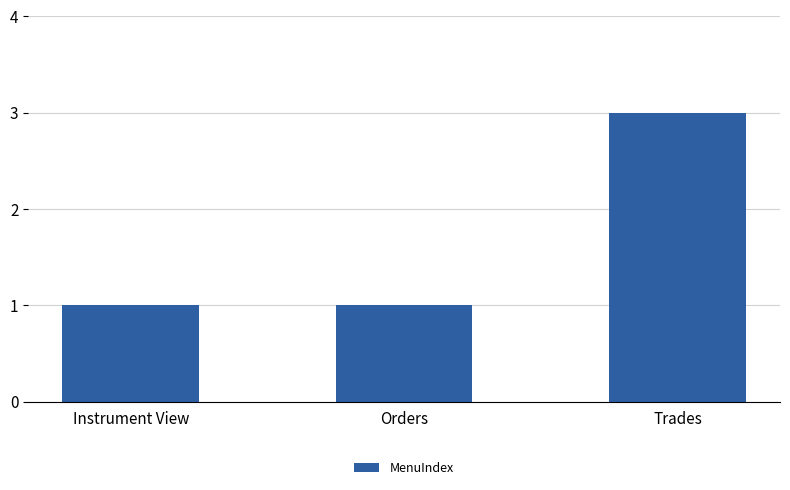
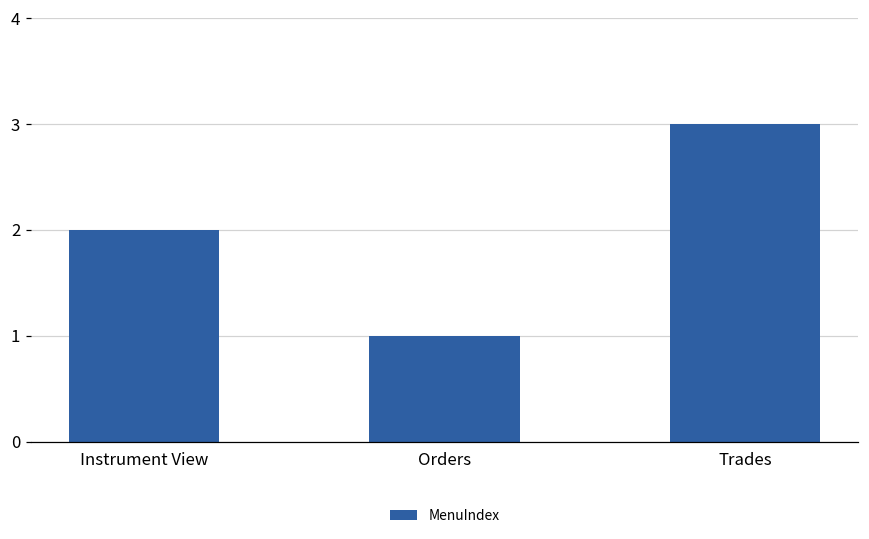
  {
-   "Instrument View": 1,
+   "Instrument View": 2,
    "Orders": 1,
    "Trades": 3
  }
